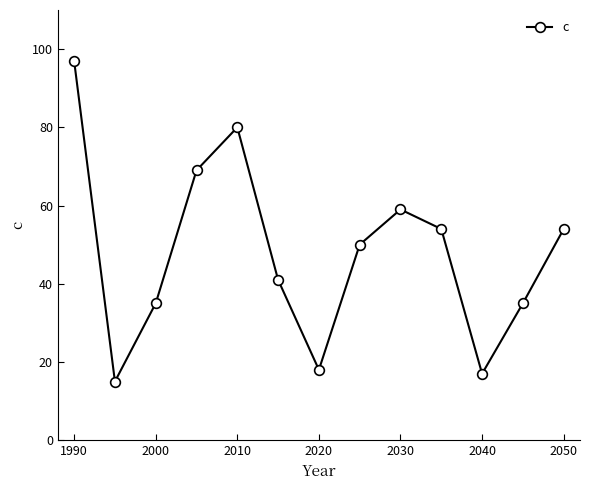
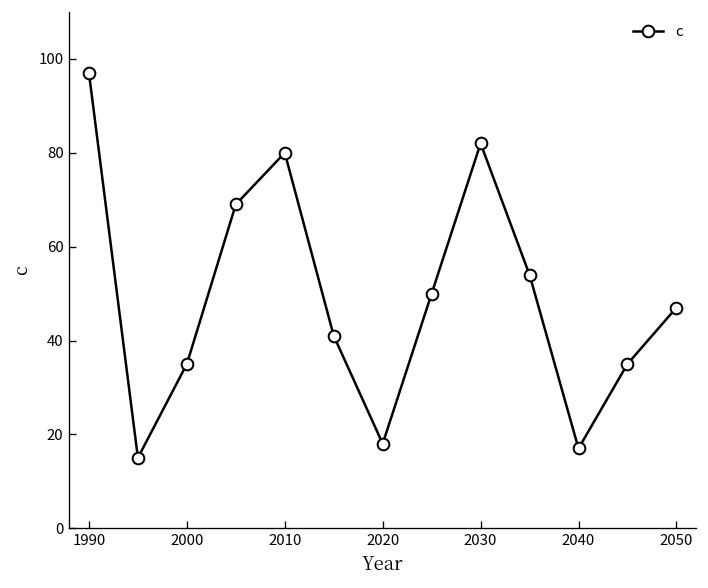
  {
    "1990": 97,
    "2000": 35,
    "2010": 80,
    "2020": 18,
-   "2030": 59,
+   "2030": 82,
    "2040": 17,
-   "2050": 54
+   "2050": 47
  }
